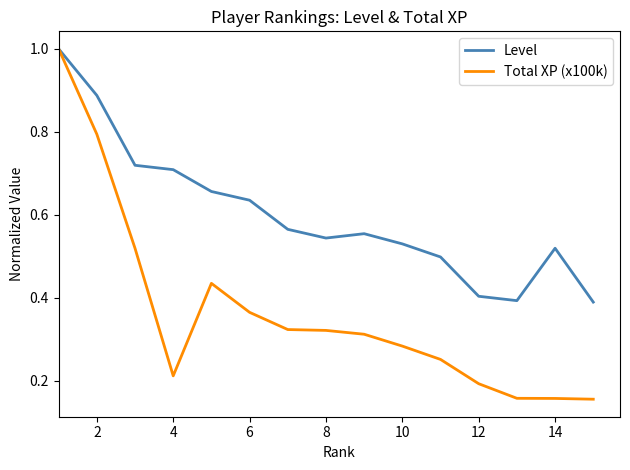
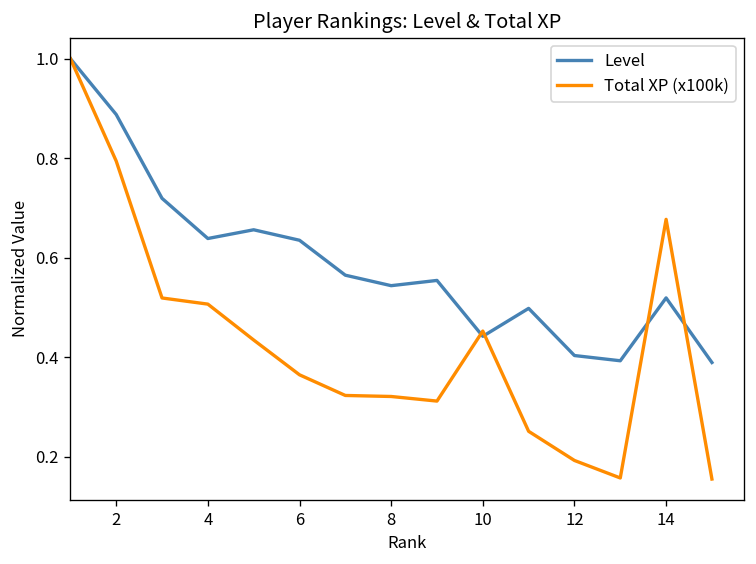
  {
    "Level": {
      "2": 0.89,
-     "4": 0.71,
+     "4": 0.64,
      "6": 0.64,
      "8": 0.54,
-     "10": 0.53,
+     "10": 0.44,
      "12": 0.40,
      "14": 0.52
    },
    "Total XP (x100k)": {
      "2": 0.79,
-     "4": 0.21,
+     "4": 0.51,
      "6": 0.36,
      "8": 0.32,
-     "10": 0.28,
+     "10": 0.45,
      "12": 0.19,
-     "14": 0.16
+     "14": 0.68
    }
  }
